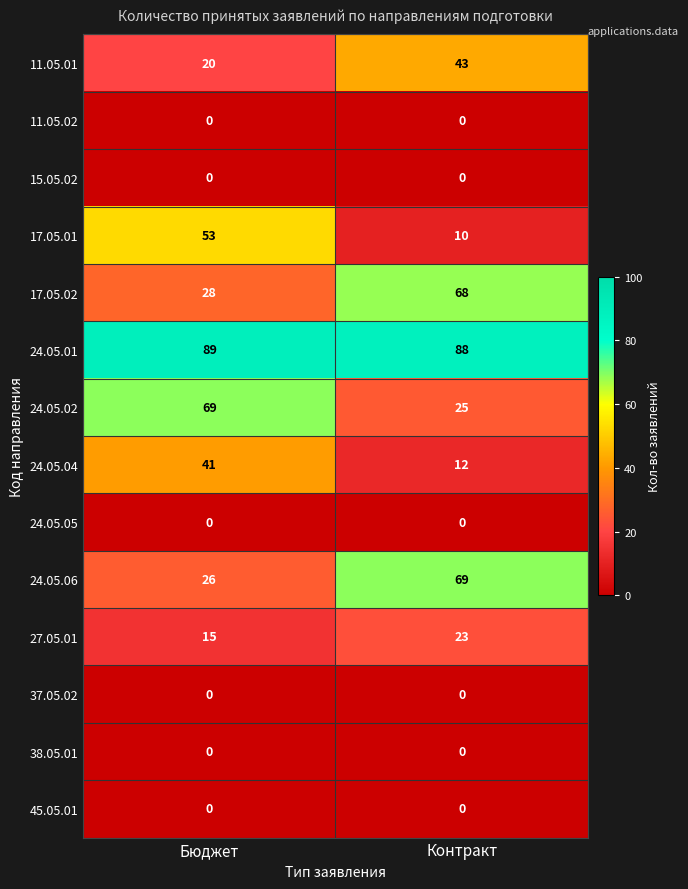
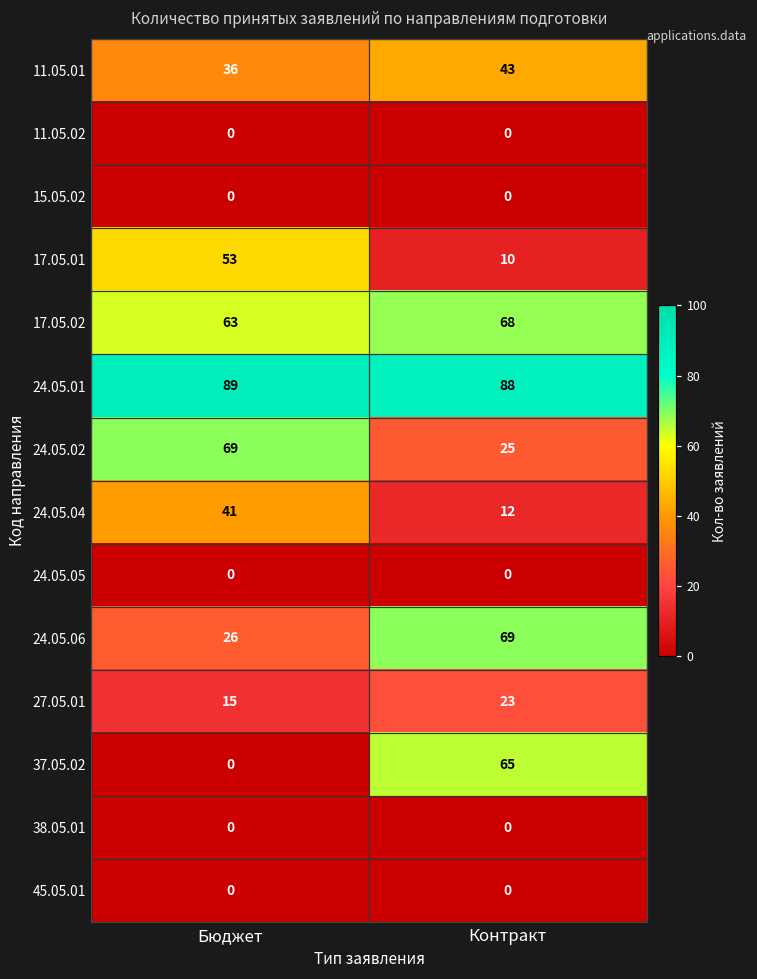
  {
    "11.05.01": {
-     "Бюджет": 20,
+     "Бюджет": 36,
      "Контракт": 43
    },
    "11.05.02": {
      "Бюджет": 0,
      "Контракт": 0
    },
    "15.05.02": {
      "Бюджет": 0,
      "Контракт": 0
    },
    "17.05.01": {
      "Бюджет": 53,
      "Контракт": 10
    },
    "17.05.02": {
-     "Бюджет": 28,
+     "Бюджет": 63,
      "Контракт": 68
    },
    "24.05.01": {
      "Бюджет": 89,
      "Контракт": 88
    },
    "24.05.02": {
      "Бюджет": 69,
      "Контракт": 25
    },
    "24.05.04": {
      "Бюджет": 41,
      "Контракт": 12
    },
    "24.05.05": {
      "Бюджет": 0,
      "Контракт": 0
    },
    "24.05.06": {
      "Бюджет": 26,
      "Контракт": 69
    },
    "27.05.01": {
      "Бюджет": 15,
      "Контракт": 23
    },
    "37.05.02": {
      "Бюджет": 0,
-     "Контракт": 0
+     "Контракт": 65
    },
    "38.05.01": {
      "Бюджет": 0,
      "Контракт": 0
    },
    "45.05.01": {
      "Бюджет": 0,
      "Контракт": 0
    }
  }
